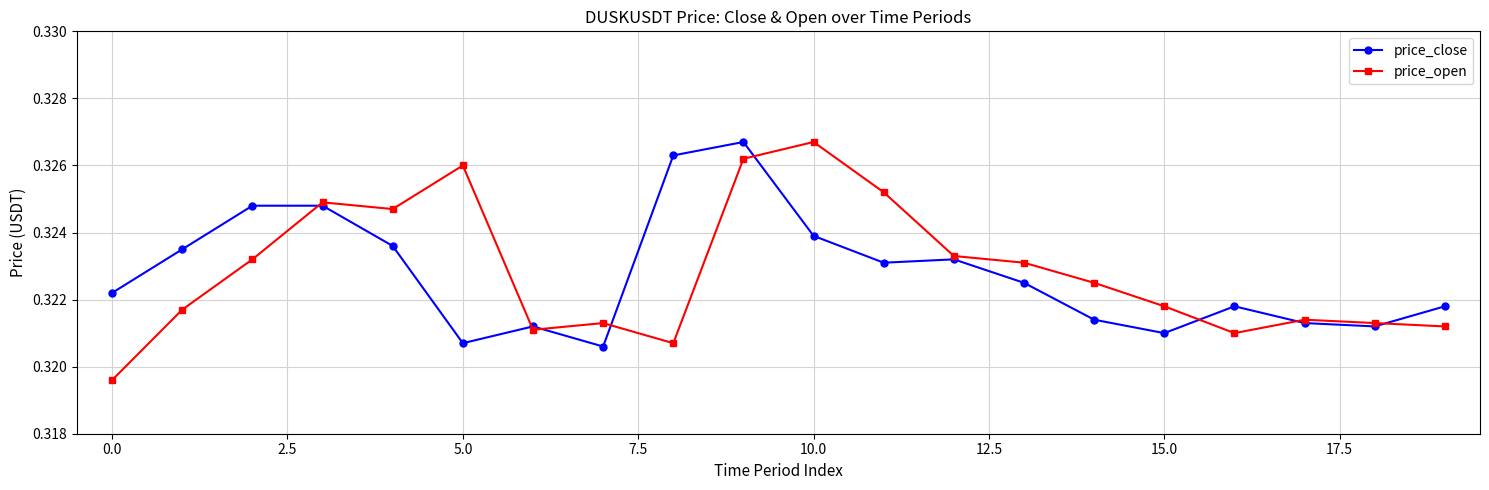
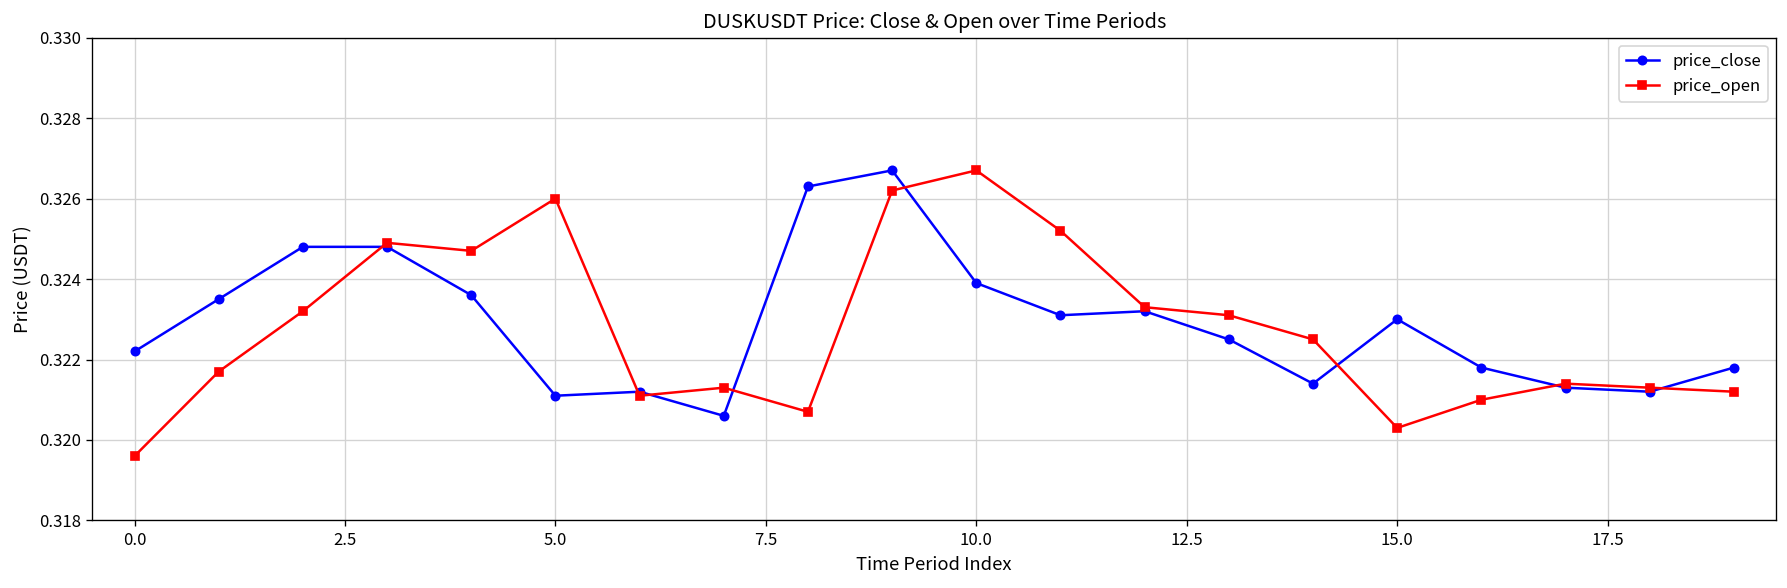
  {
    "price_close": {
      "0.0": 0.3222,
-     "5.0": 0.3207,
+     "5.0": 0.3211,
      "10.0": 0.3239,
-     "15.0": 0.321
+     "15.0": 0.323
    },
    "price_open": {
      "0.0": 0.3196,
      "5.0": 0.3260,
      "10.0": 0.3267,
-     "15.0": 0.3218
+     "15.0": 0.3203
    }
  }
